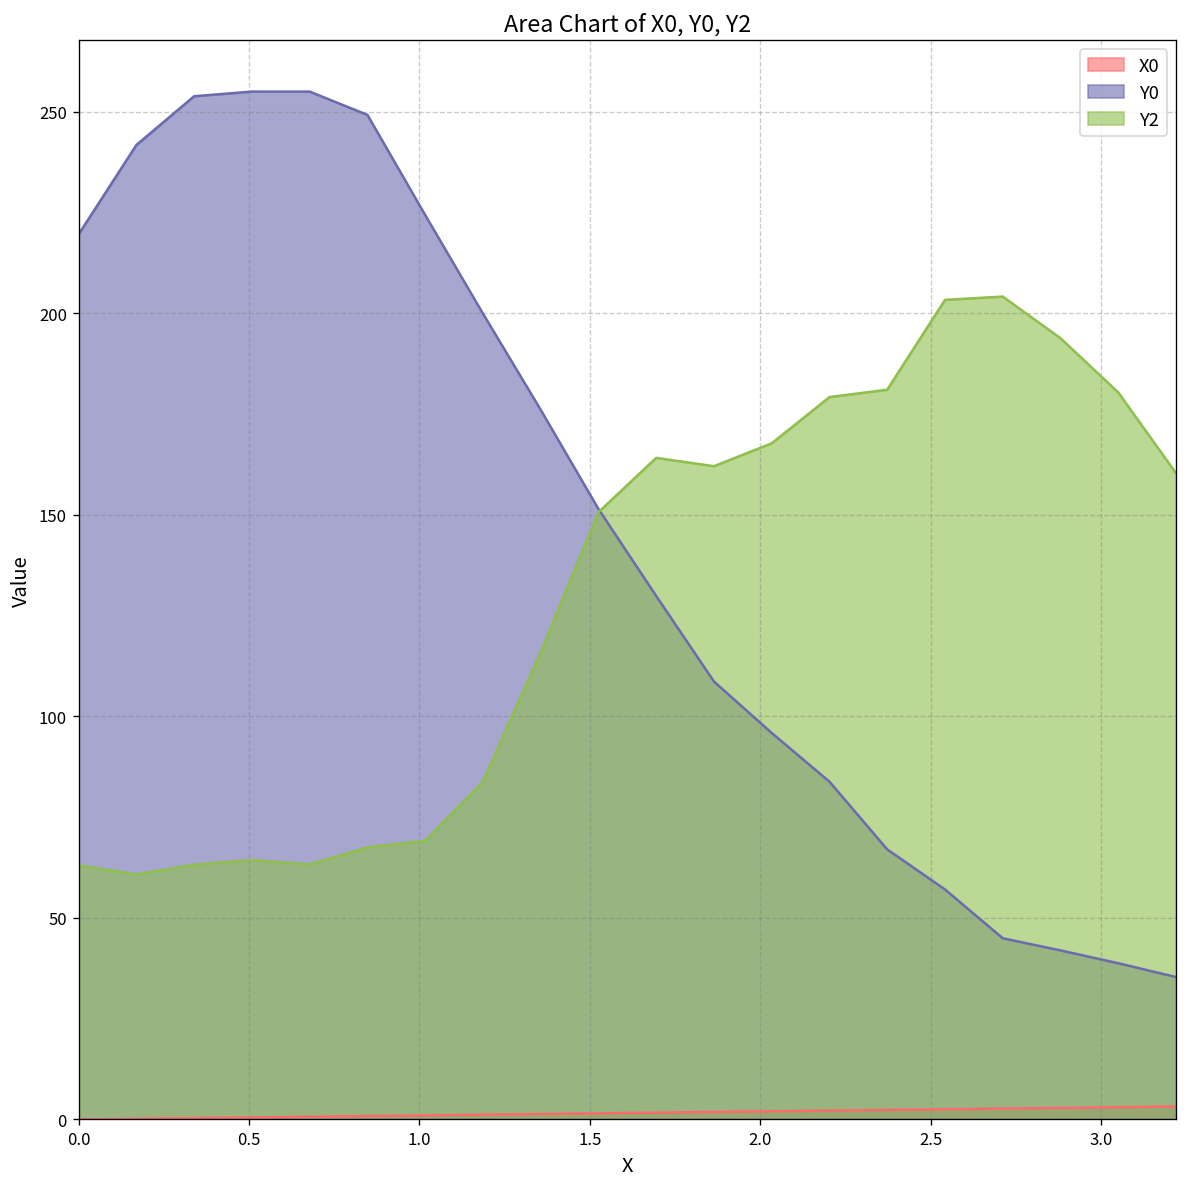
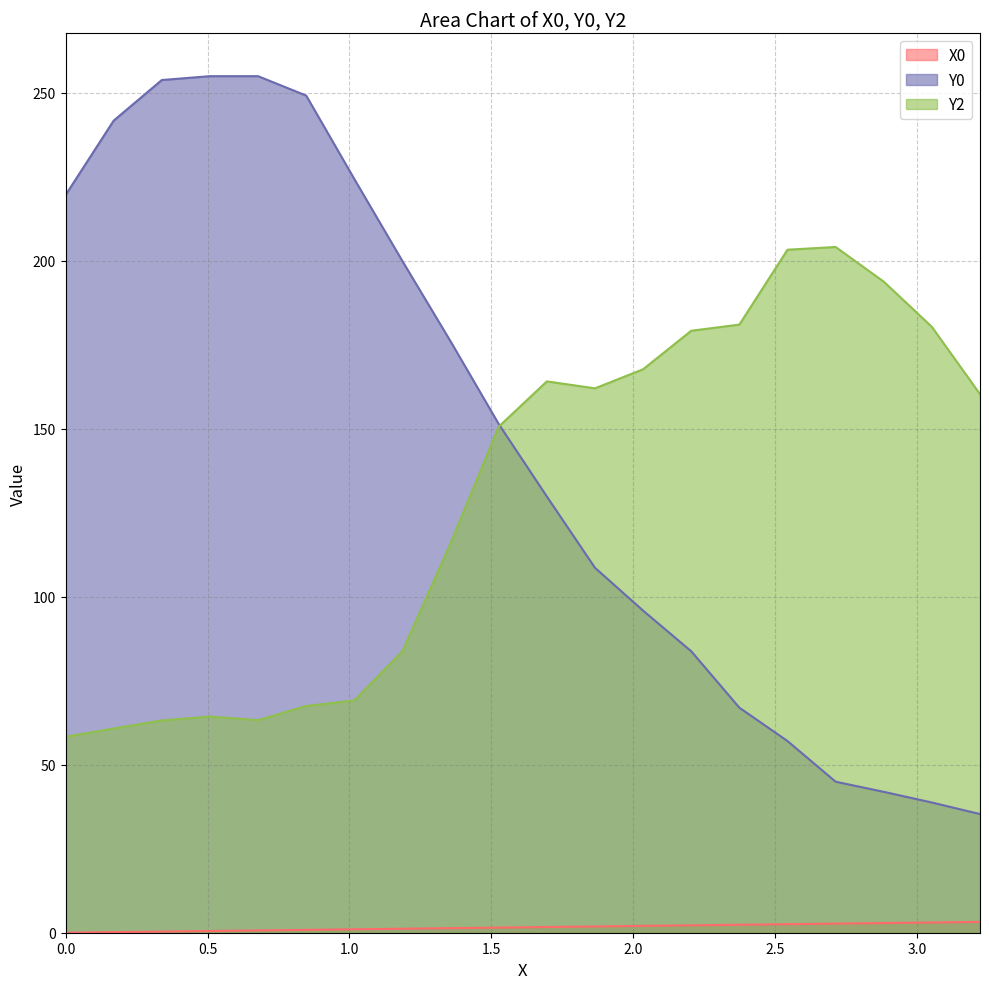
  {
    "X0": {
      "0.0": 0
    },
    "Y0": {
      "0.0": 220
    },
    "Y2": {
-     "0.0": 63
+     "0.0": 58
    }
  }
